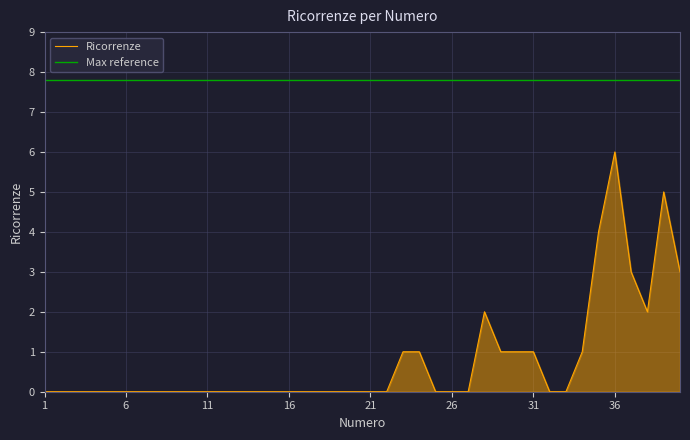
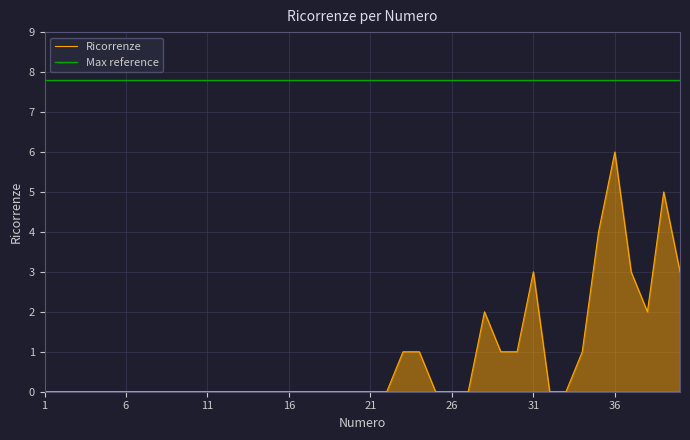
  {
    "1": 0,
    "6": 0,
    "11": 0,
    "16": 0,
    "21": 0,
    "26": 0,
-   "31": 1,
+   "31": 3,
    "36": 6
  }
